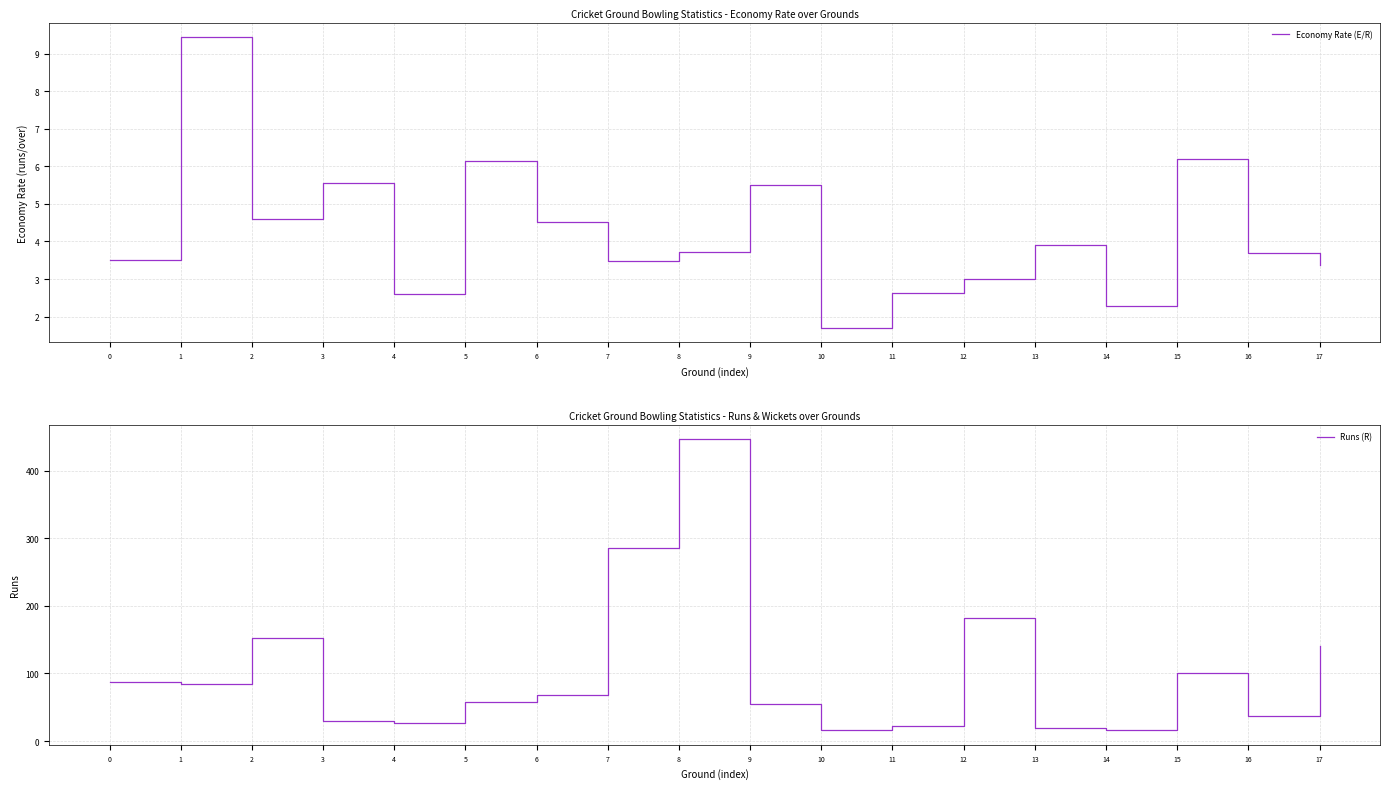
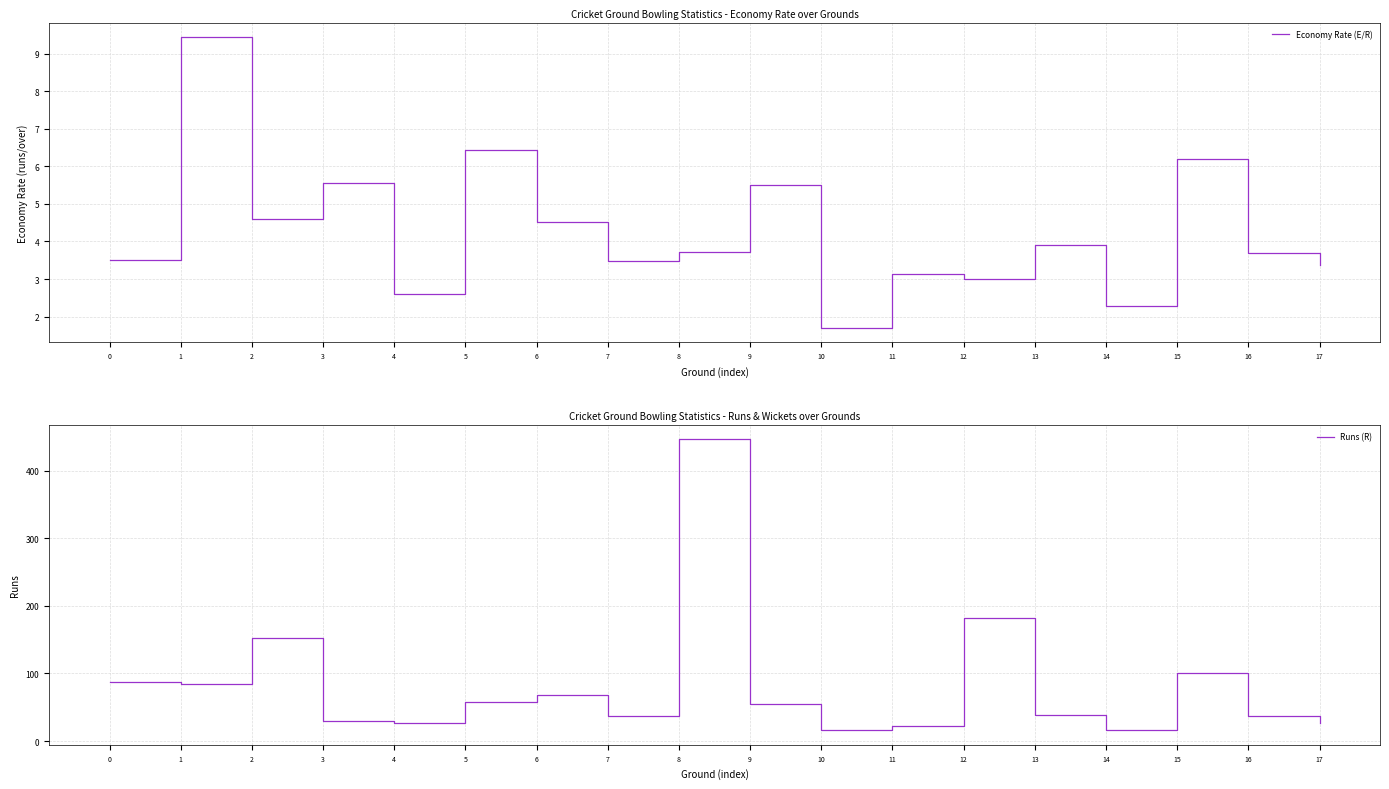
  {
    "Cricket Ground Bowling Statistics - Economy Rate over Grounds": {
      "0": 3.5,
      "1": 9.4,
      "2": 4.6,
      "3": 5.6,
      "4": 2.6,
-     "5": 6.2,
+     "5": 6.4,
      "6": 4.5,
      "7": 3.5,
      "8": 3.7,
      "9": 5.5,
      "10": 1.7,
-     "11": 2.6,
+     "11": 3.1,
      "12": 3.0,
      "13": 3.9,
      "14": 2.3,
      "15": 6.2,
      "16": 3.7,
      "17": 3.4
    },
    "Cricket Ground Bowling Statistics - Runs & Wickets over Grounds": {
      "0": 90,
      "1": 90,
      "2": 150,
      "3": 30,
      "4": 30,
      "5": 60,
      "6": 70,
-     "7": 290,
+     "7": 40,
      "8": 450,
      "9": 60,
      "10": 20,
      "11": 20,
      "12": 180,
-     "13": 20,
+     "13": 40,
      "14": 20,
      "15": 100,
      "16": 40,
-     "17": 140
+     "17": 30
    }
  }
